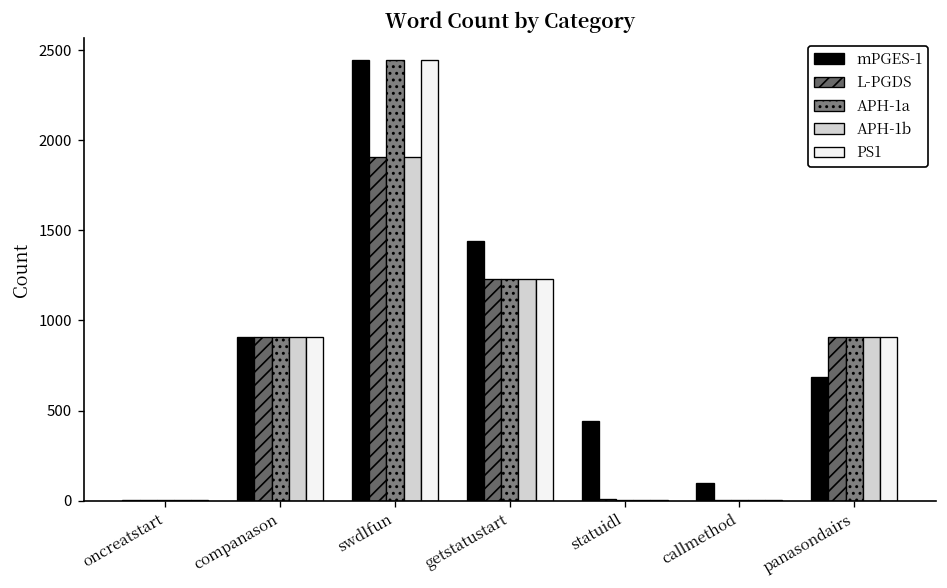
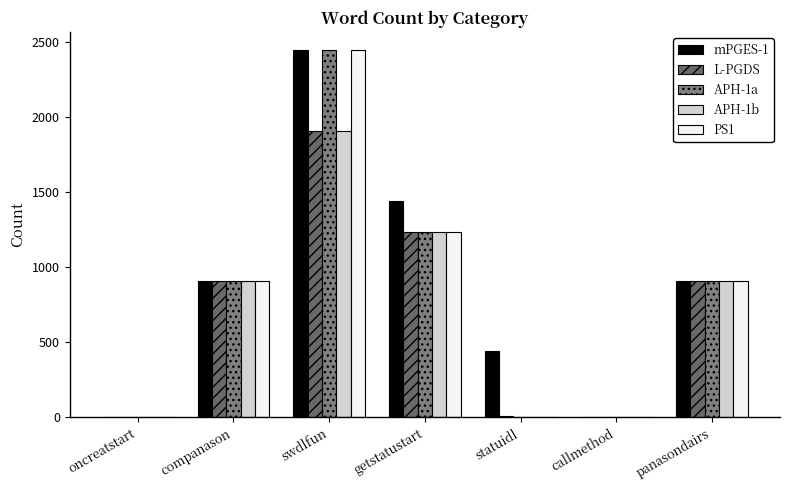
  {
    "mPGES-1": {
      "companason": 910,
      "swdlfun": 2440,
      "getstatustart": 1440,
      "statuidl": 440,
-     "callmethod": 100,
-     "panasondairs": 690
+     "callmethod": 0,
+     "panasondairs": 910
    }
  }
